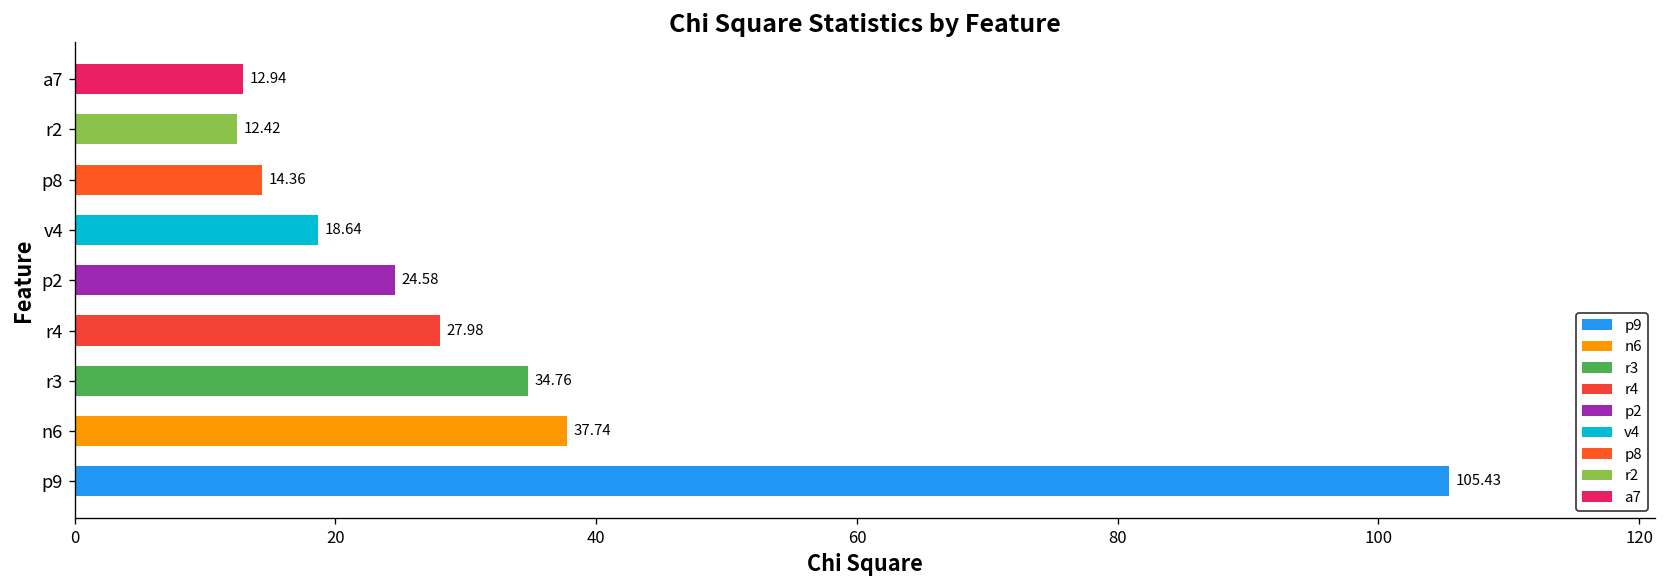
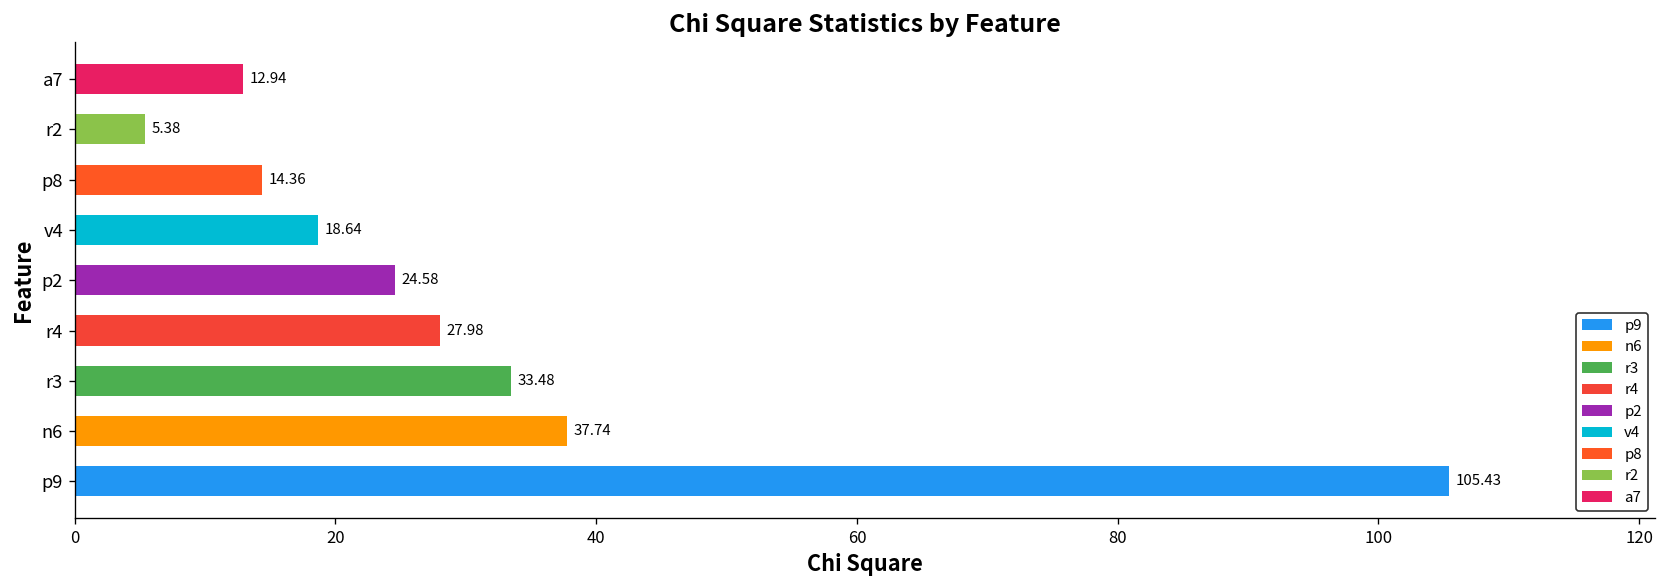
  {
    "a7": 12.94,
-   "r2": 12.42,
+   "r2": 5.38,
    "p8": 14.36,
    "v4": 18.64,
    "p2": 24.58,
    "r4": 27.98,
-   "r3": 34.76,
+   "r3": 33.48,
    "n6": 37.74,
    "p9": 105.43
  }
